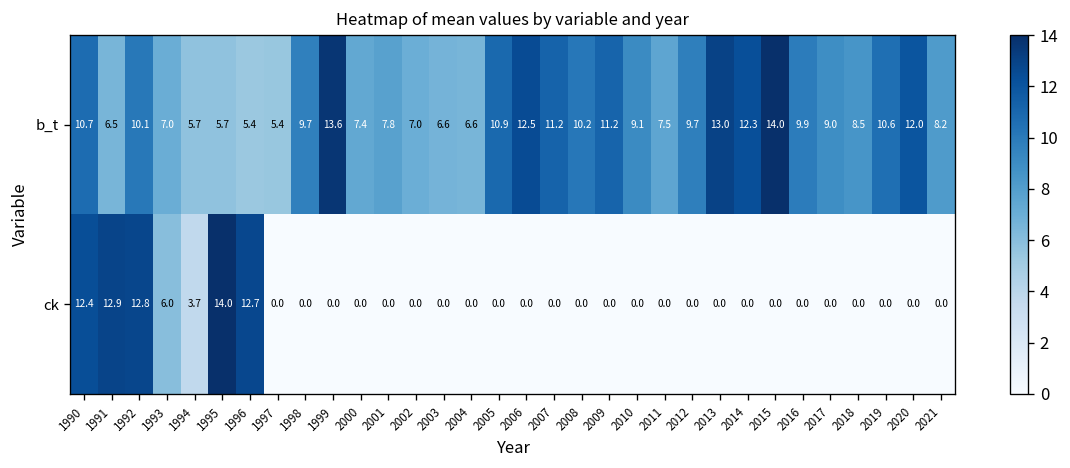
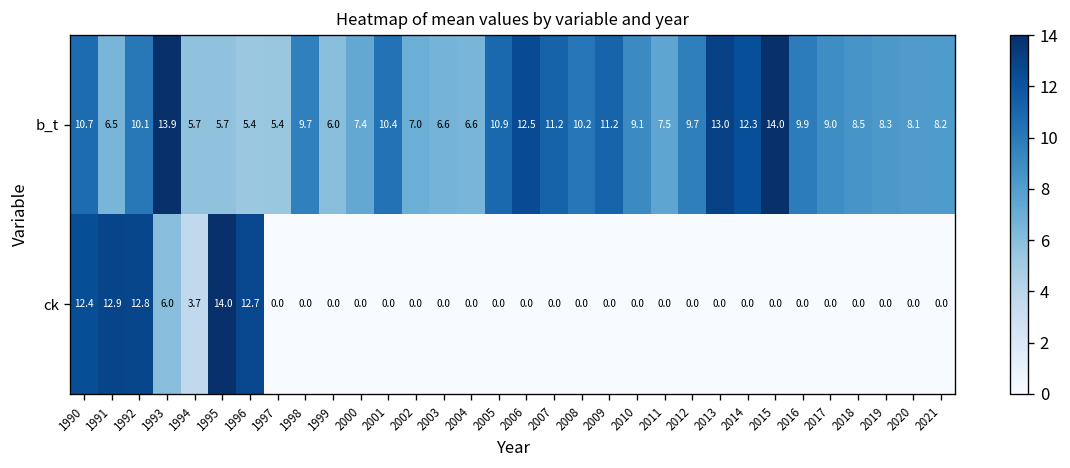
  {
    "b_t": {
      "1990": 10.7,
      "1991": 6.5,
      "1992": 10.1,
-     "1993": 7.0,
+     "1993": 13.9,
      "1994": 5.7,
      "1995": 5.7,
      "1996": 5.4,
      "1997": 5.4,
      "1998": 9.7,
-     "1999": 13.6,
+     "1999": 6.0,
      "2000": 7.4,
-     "2001": 7.8,
+     "2001": 10.4,
      "2002": 7.0,
      "2003": 6.6,
      "2004": 6.6,
      "2005": 10.9,
      "2006": 12.5,
      "2007": 11.2,
      "2008": 10.2,
      "2009": 11.2,
      "2010": 9.1,
      "2011": 7.5,
      "2012": 9.7,
      "2013": 13.0,
      "2014": 12.3,
      "2015": 14.0,
      "2016": 9.9,
      "2017": 9.0,
      "2018": 8.5,
-     "2019": 10.6,
-     "2020": 12.0,
+     "2019": 8.3,
+     "2020": 8.1,
      "2021": 8.2
    },
    "ck": {
      "1990": 12.4,
      "1991": 12.9,
      "1992": 12.8,
      "1993": 6.0,
      "1994": 3.7,
      "1995": 14.0,
      "1996": 12.7,
      "1997": 0.0,
      "1998": 0.0,
      "1999": 0.0,
      "2000": 0.0,
      "2001": 0.0,
      "2002": 0.0,
      "2003": 0.0,
      "2004": 0.0,
      "2005": 0.0,
      "2006": 0.0,
      "2007": 0.0,
      "2008": 0.0,
      "2009": 0.0,
      "2010": 0.0,
      "2011": 0.0,
      "2012": 0.0,
      "2013": 0.0,
      "2014": 0.0,
      "2015": 0.0,
      "2016": 0.0,
      "2017": 0.0,
      "2018": 0.0,
      "2019": 0.0,
      "2020": 0.0,
      "2021": 0.0
    }
  }
